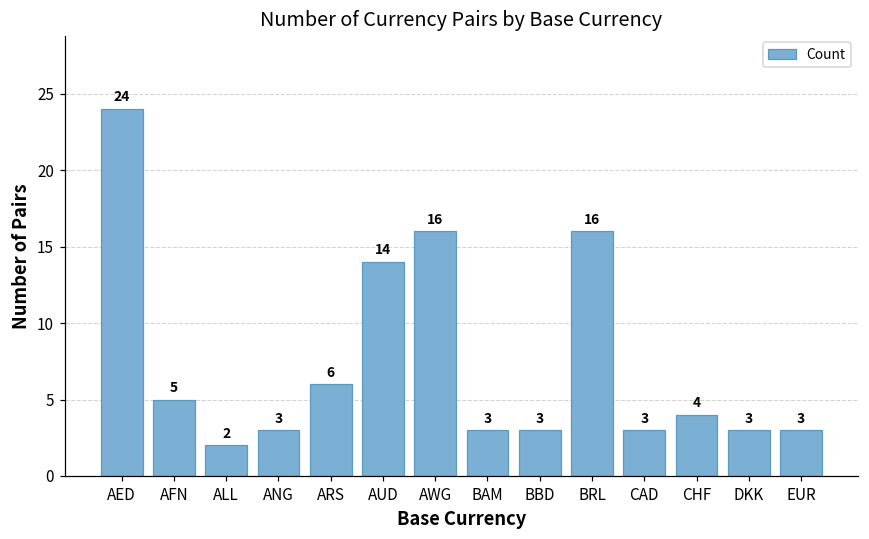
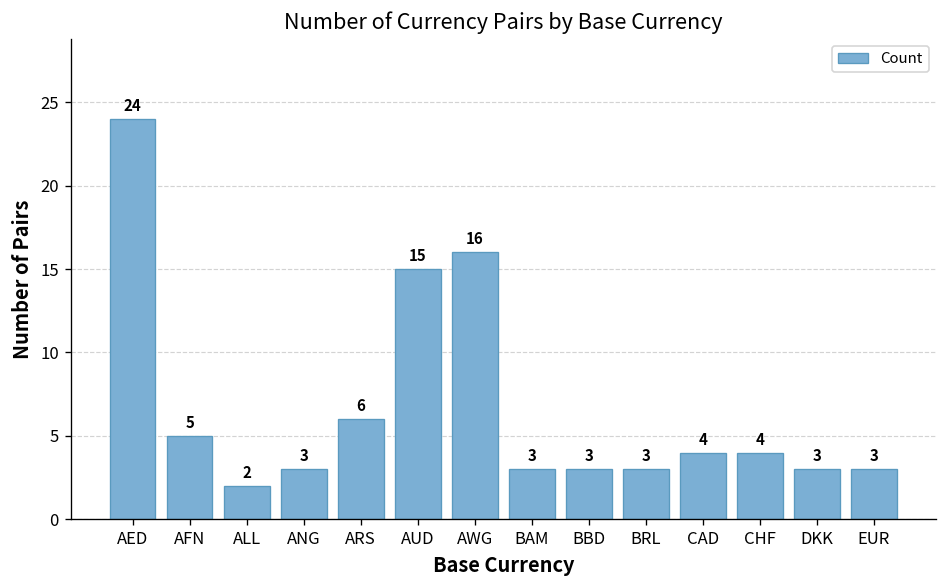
  {
    "AED": 24,
    "AFN": 5,
    "ALL": 2,
    "ANG": 3,
    "ARS": 6,
-   "AUD": 14,
+   "AUD": 15,
    "AWG": 16,
    "BAM": 3,
    "BBD": 3,
-   "BRL": 16,
-   "CAD": 3,
+   "BRL": 3,
+   "CAD": 4,
    "CHF": 4,
    "DKK": 3,
    "EUR": 3
  }
